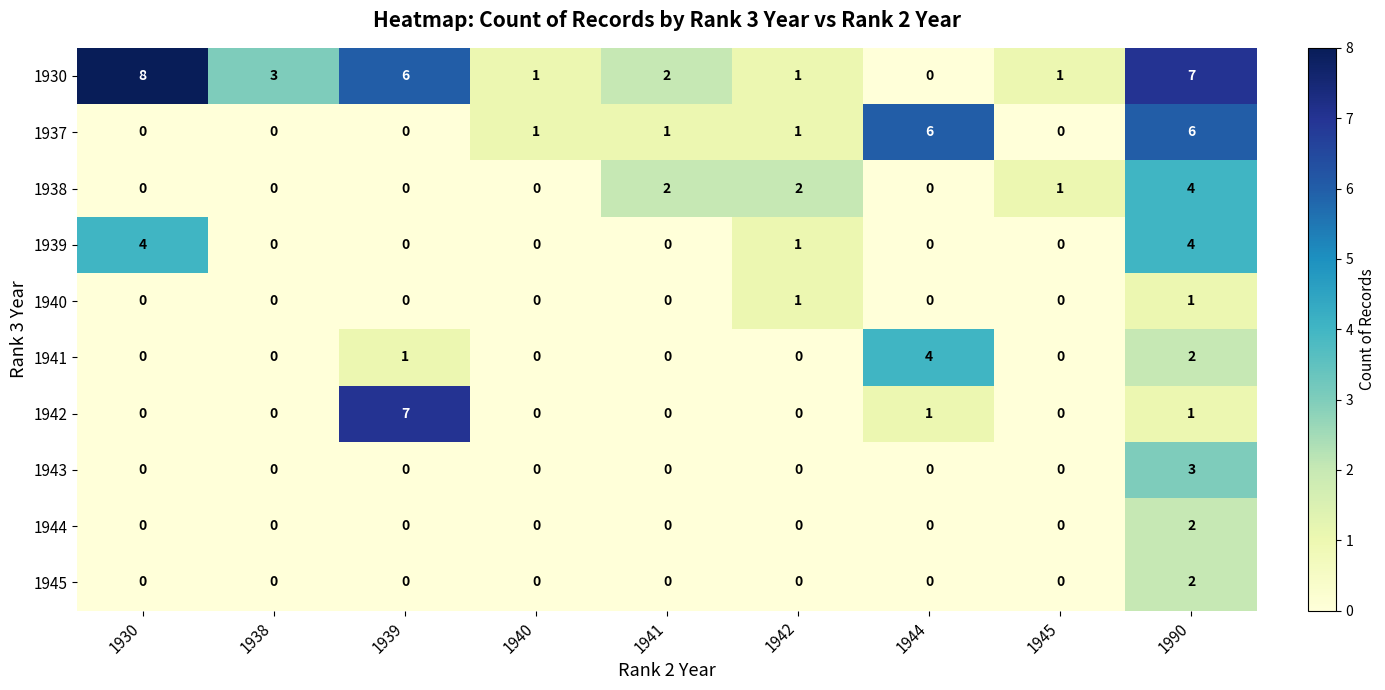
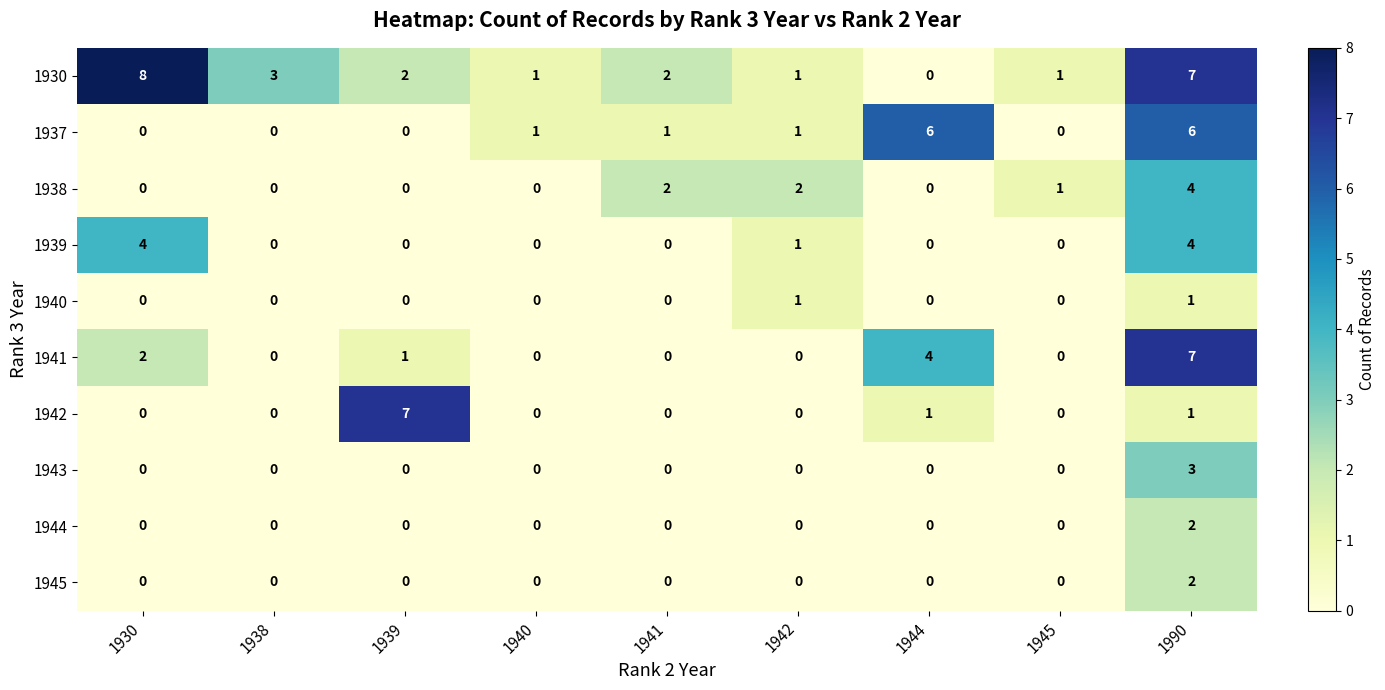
  {
    "1930": {
      "1930": 8,
      "1938": 3,
-     "1939": 6,
+     "1939": 2,
      "1940": 1,
      "1941": 2,
      "1942": 1,
      "1944": 0,
      "1945": 1,
      "1990": 7
    },
    "1937": {
      "1930": 0,
      "1938": 0,
      "1939": 0,
      "1940": 1,
      "1941": 1,
      "1942": 1,
      "1944": 6,
      "1945": 0,
      "1990": 6
    },
    "1938": {
      "1930": 0,
      "1938": 0,
      "1939": 0,
      "1940": 0,
      "1941": 2,
      "1942": 2,
      "1944": 0,
      "1945": 1,
      "1990": 4
    },
    "1939": {
      "1930": 4,
      "1938": 0,
      "1939": 0,
      "1940": 0,
      "1941": 0,
      "1942": 1,
      "1944": 0,
      "1945": 0,
      "1990": 4
    },
    "1940": {
      "1930": 0,
      "1938": 0,
      "1939": 0,
      "1940": 0,
      "1941": 0,
      "1942": 1,
      "1944": 0,
      "1945": 0,
      "1990": 1
    },
    "1941": {
-     "1930": 0,
+     "1930": 2,
      "1938": 0,
      "1939": 1,
      "1940": 0,
      "1941": 0,
      "1942": 0,
      "1944": 4,
      "1945": 0,
-     "1990": 2
+     "1990": 7
    },
    "1942": {
      "1930": 0,
      "1938": 0,
      "1939": 7,
      "1940": 0,
      "1941": 0,
      "1942": 0,
      "1944": 1,
      "1945": 0,
      "1990": 1
    },
    "1943": {
      "1930": 0,
      "1938": 0,
      "1939": 0,
      "1940": 0,
      "1941": 0,
      "1942": 0,
      "1944": 0,
      "1945": 0,
      "1990": 3
    },
    "1944": {
      "1930": 0,
      "1938": 0,
      "1939": 0,
      "1940": 0,
      "1941": 0,
      "1942": 0,
      "1944": 0,
      "1945": 0,
      "1990": 2
    },
    "1945": {
      "1930": 0,
      "1938": 0,
      "1939": 0,
      "1940": 0,
      "1941": 0,
      "1942": 0,
      "1944": 0,
      "1945": 0,
      "1990": 2
    }
  }
